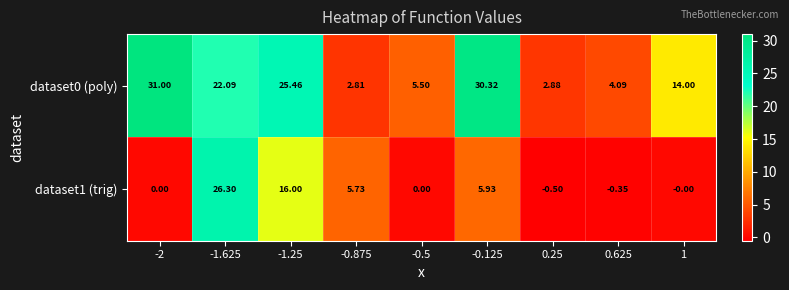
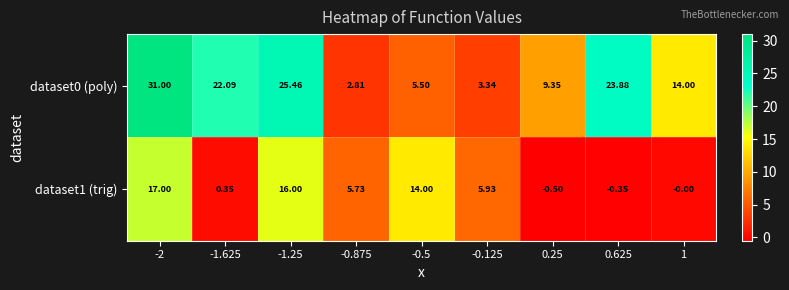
  {
    "dataset0 (poly)": {
      "-2": 31.00,
      "-1.625": 22.09,
      "-1.25": 25.46,
      "-0.875": 2.81,
      "-0.5": 5.50,
-     "-0.125": 30.32,
-     "0.25": 2.88,
-     "0.625": 4.09,
+     "-0.125": 3.34,
+     "0.25": 9.35,
+     "0.625": 23.88,
      "1": 14.00
    },
    "dataset1 (trig)": {
-     "-2": 0.00,
-     "-1.625": 26.30,
+     "-2": 17.00,
+     "-1.625": 0.35,
      "-1.25": 16.00,
      "-0.875": 5.73,
-     "-0.5": 0.00,
+     "-0.5": 14.00,
      "-0.125": 5.93,
      "0.25": -0.50,
      "0.625": -0.35,
      "1": -0.00
    }
  }
